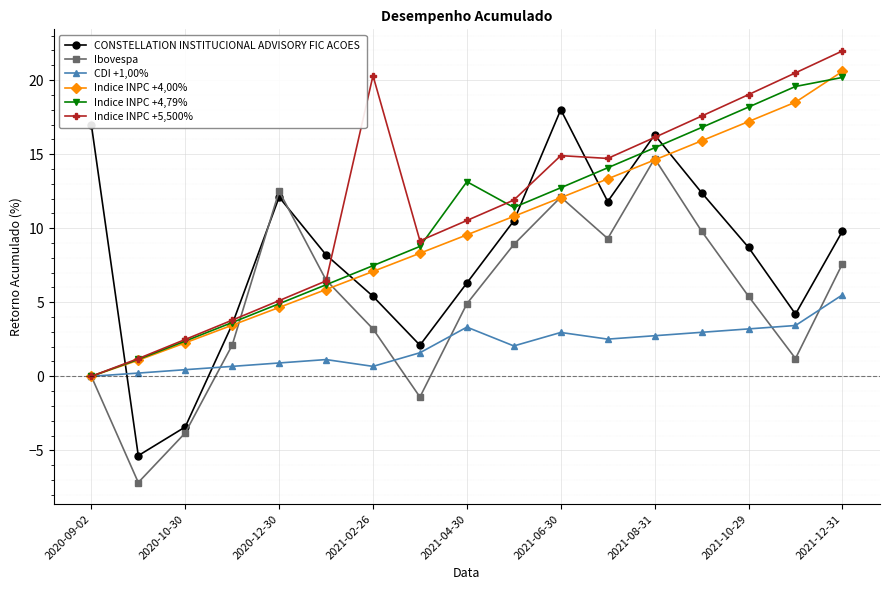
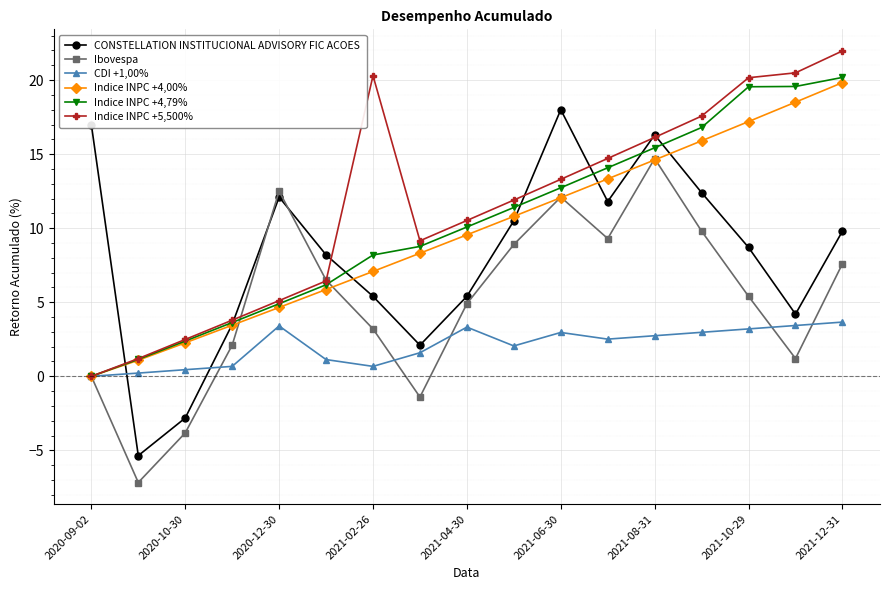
  {
    "CONSTELLATION INSTITUCIONAL ADVISORY FIC ACOES": {
-     "2020-10-30": -3.4,
+     "2020-10-30": -2.8,
      "2020-12-30": 12.1,
      "2021-02-26": 5.4,
-     "2021-04-30": 6.3,
+     "2021-04-30": 5.4,
      "2021-06-30": 18.0,
      "2021-10-29": 8.7,
      "2021-12-31": 9.8
    },
    "Ibovespa": {
      "2020-10-30": -3.8,
      "2020-12-30": 12.5,
      "2021-02-26": 3.2,
      "2021-04-30": 4.9,
      "2021-10-29": 5.4,
      "2021-12-31": 7.6
    },
    "CDI +1,00%": {
      "2020-10-30": 0.4,
-     "2020-12-30": 0.9,
+     "2020-12-30": 3.4,
      "2021-02-26": 0.7,
      "2021-04-30": 3.3,
      "2021-06-30": 3.0,
      "2021-08-31": 2.7,
      "2021-10-29": 3.2,
-     "2021-12-31": 5.5
+     "2021-12-31": 3.7
    },
    "Indice INPC +4,00%": {
      "2020-12-30": 4.7,
      "2021-02-26": 7.1,
      "2021-04-30": 9.6,
      "2021-10-29": 17.2,
-     "2021-12-31": 20.6
+     "2021-12-31": 19.8
    },
    "Indice INPC +4,79%": {
      "2020-12-30": 4.9,
-     "2021-02-26": 7.5,
-     "2021-04-30": 13.1,
+     "2021-02-26": 8.2,
+     "2021-04-30": 10.1,
      "2021-06-30": 12.7,
      "2021-08-31": 15.4,
-     "2021-10-29": 18.2,
+     "2021-10-29": 19.6,
      "2021-12-31": 20.2
    },
    "Indice INPC +5,500%": {
      "2020-12-30": 5.1,
      "2021-02-26": 20.3,
      "2021-04-30": 10.5,
-     "2021-06-30": 14.9,
-     "2021-10-29": 19.0,
+     "2021-06-30": 13.3,
+     "2021-10-29": 20.2,
      "2021-12-31": 22.0
    }
  }
